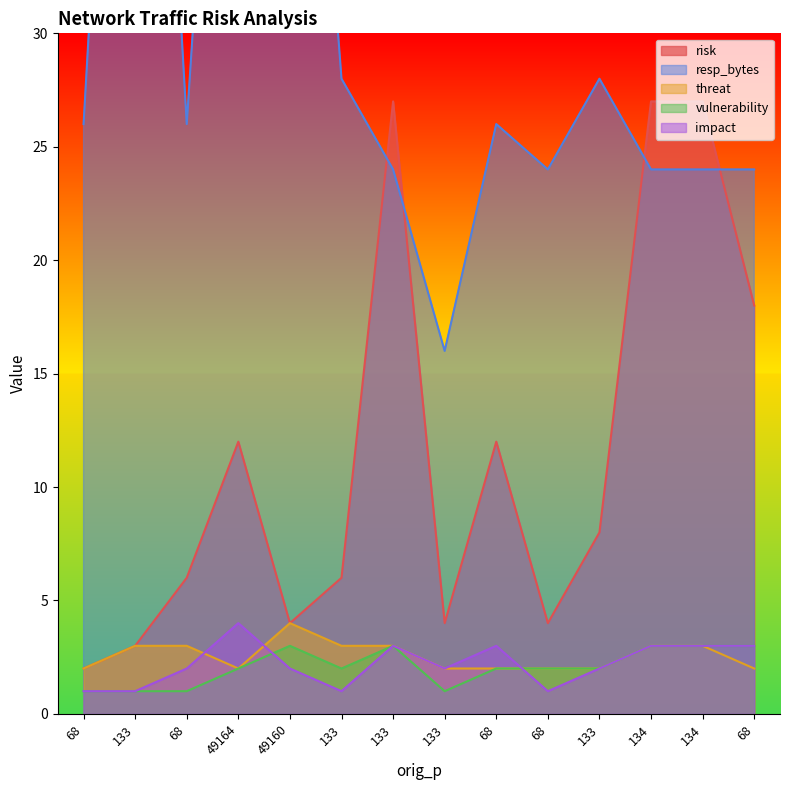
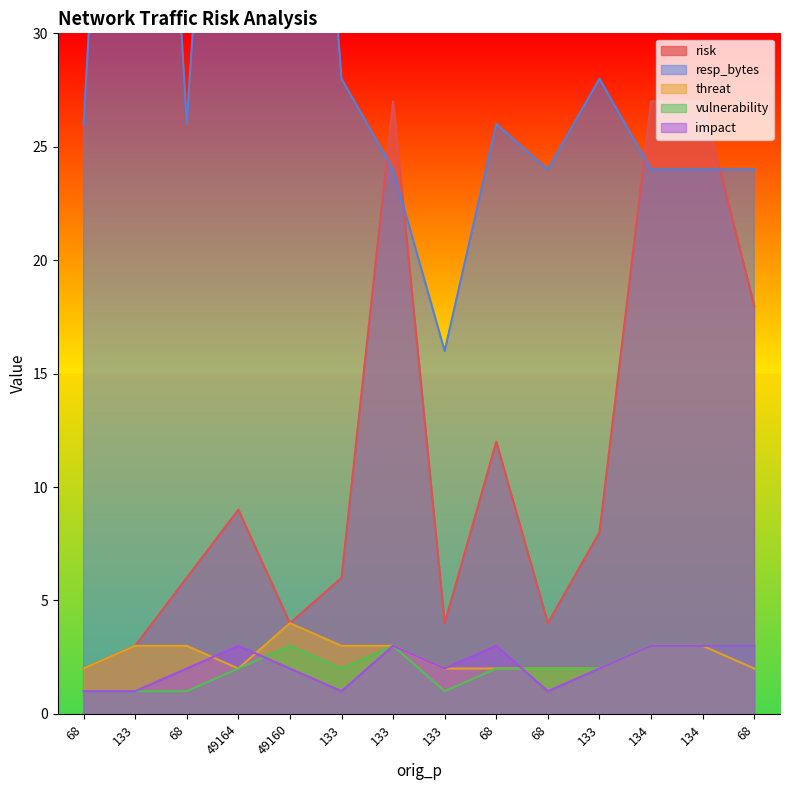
  {
    "risk": {
-     "49164": 12
+     "49164": 9
    },
    "vulnerability": {
      "49160": 3
    },
    "impact": {
-     "49164": 4,
+     "49164": 3,
      "49160": 2
    }
  }
